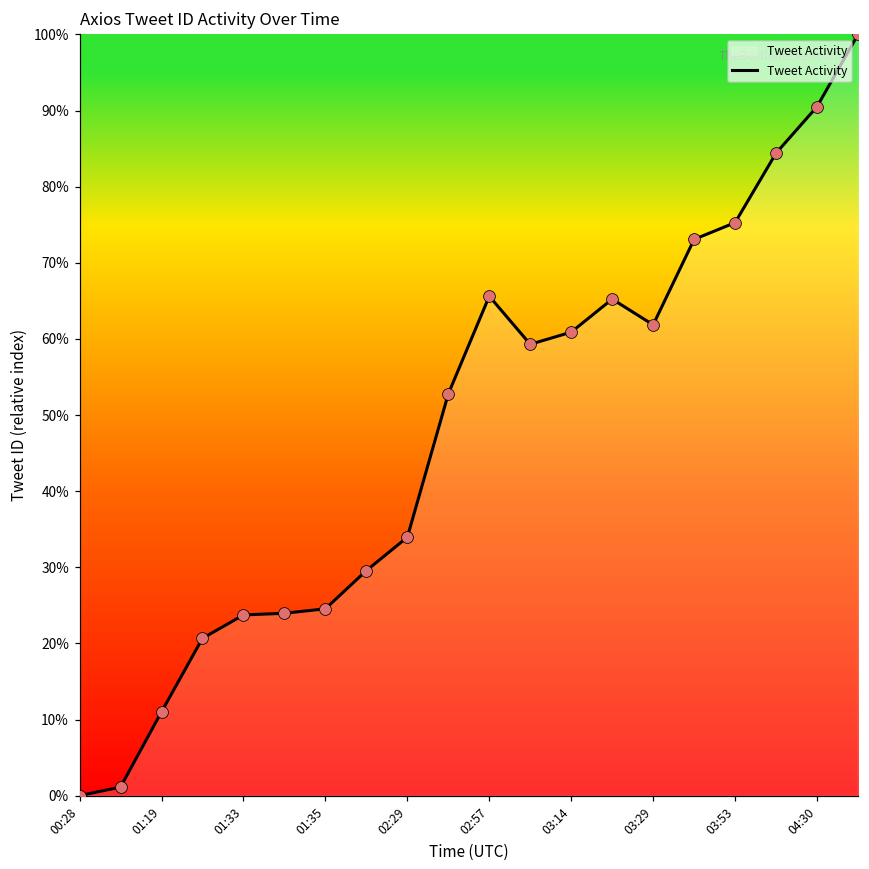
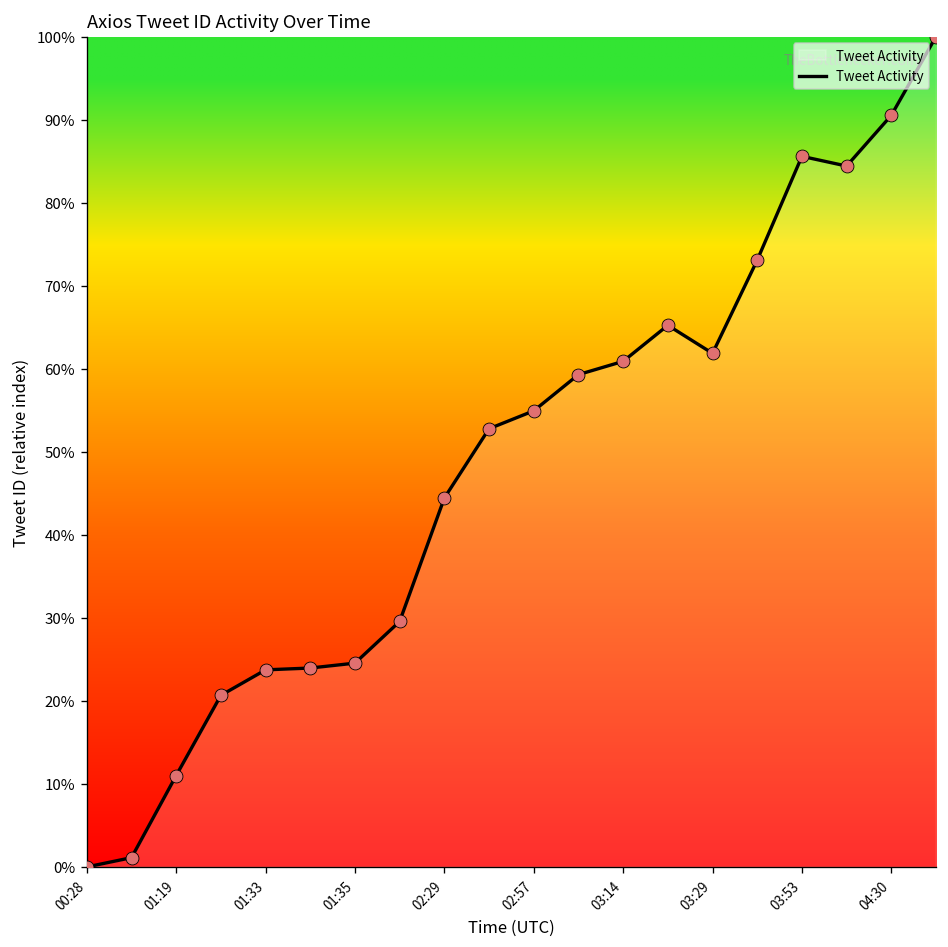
  {
    "00:28": "0%",
    "01:19": "11%",
    "01:35": "25%",
-   "02:29": "34%",
-   "02:57": "66%",
+   "02:29": "44%",
+   "02:57": "55%",
    "03:14": "61%",
    "03:29": "62%",
-   "03:53": "75%",
+   "03:53": "86%",
    "04:30": "91%"
  }
